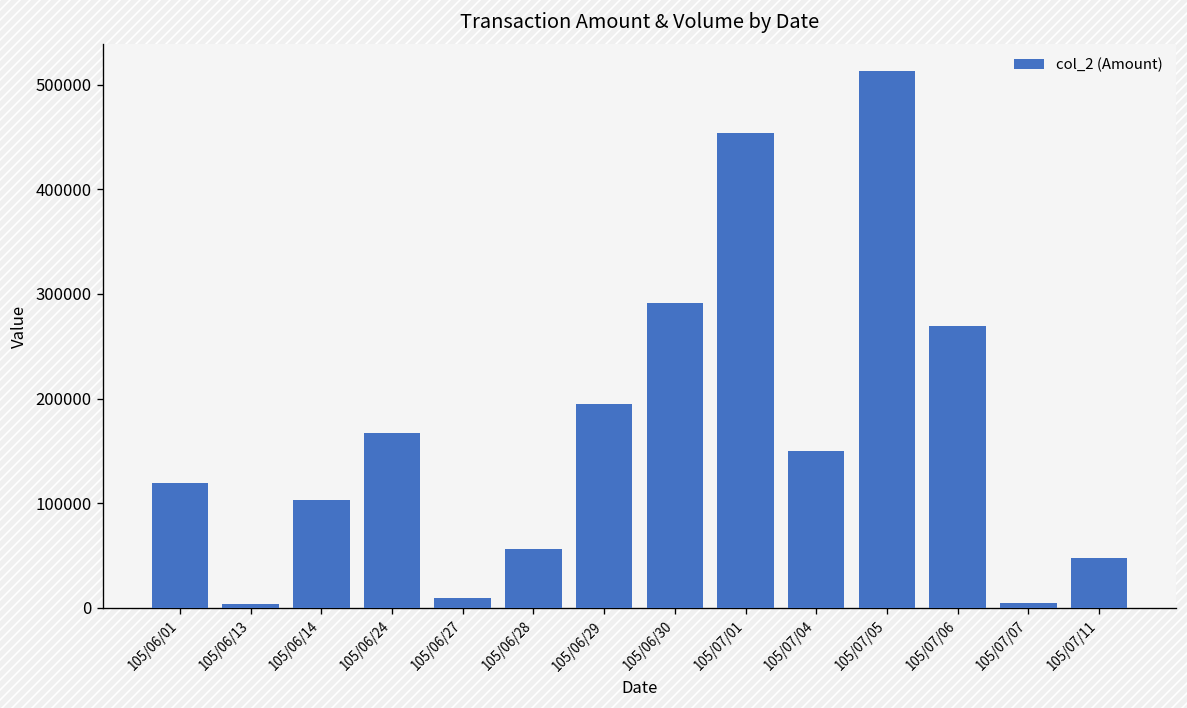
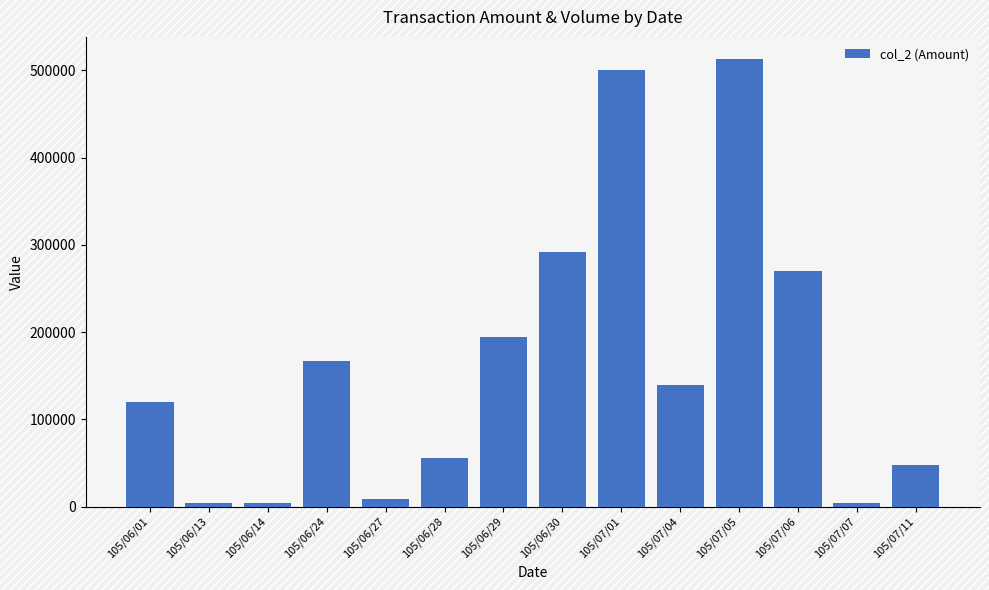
  {
    "105/06/01": 120000,
    "105/06/13": 0,
-   "105/06/14": 100000,
+   "105/06/14": 0,
    "105/06/24": 170000,
    "105/06/27": 10000,
    "105/06/28": 60000,
    "105/06/29": 190000,
    "105/06/30": 290000,
-   "105/07/01": 450000,
-   "105/07/04": 150000,
+   "105/07/01": 500000,
+   "105/07/04": 140000,
    "105/07/05": 510000,
    "105/07/06": 270000,
    "105/07/07": 0,
    "105/07/11": 50000
  }
